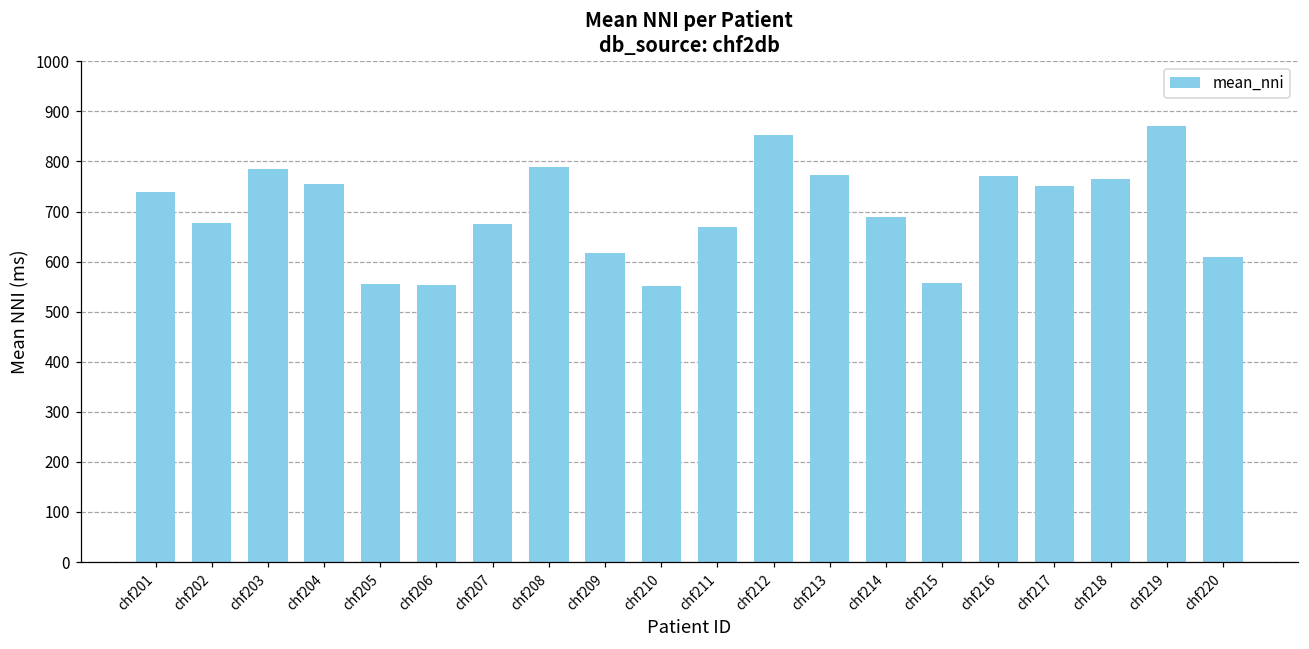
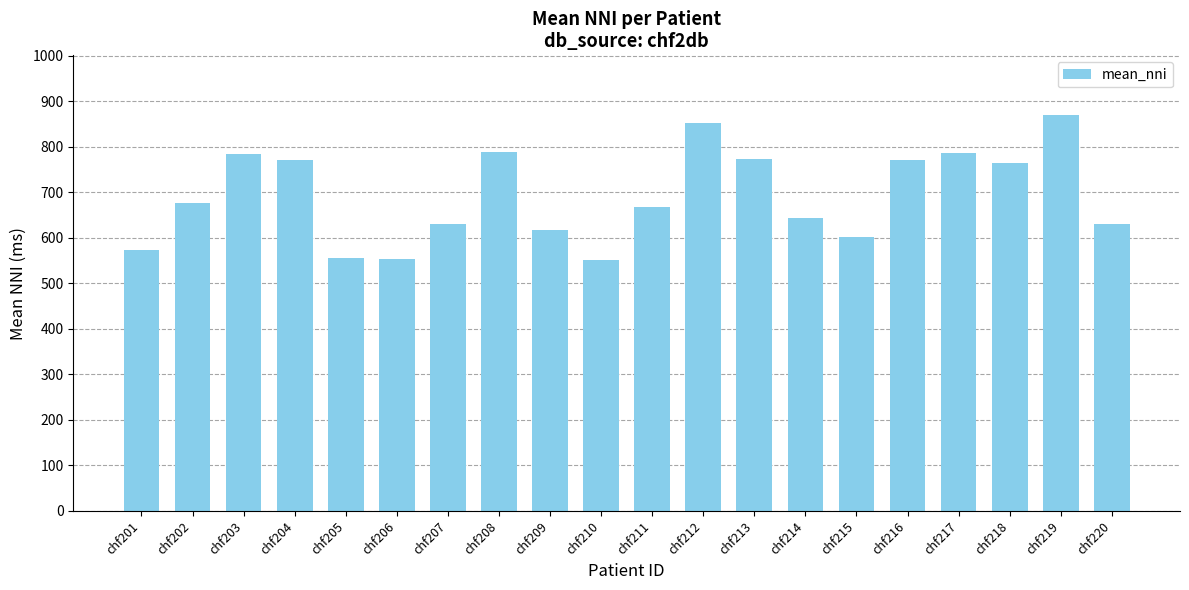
  {
-   "chf201": 740,
+   "chf201": 570,
    "chf202": 680,
    "chf203": 780,
-   "chf204": 750,
+   "chf204": 770,
    "chf205": 550,
    "chf206": 550,
-   "chf207": 670,
+   "chf207": 630,
    "chf208": 790,
    "chf209": 620,
    "chf210": 550,
    "chf211": 670,
    "chf212": 850,
    "chf213": 770,
-   "chf214": 690,
-   "chf215": 560,
+   "chf214": 640,
+   "chf215": 600,
    "chf216": 770,
-   "chf217": 750,
+   "chf217": 790,
    "chf218": 760,
    "chf219": 870,
-   "chf220": 610
+   "chf220": 630
  }
